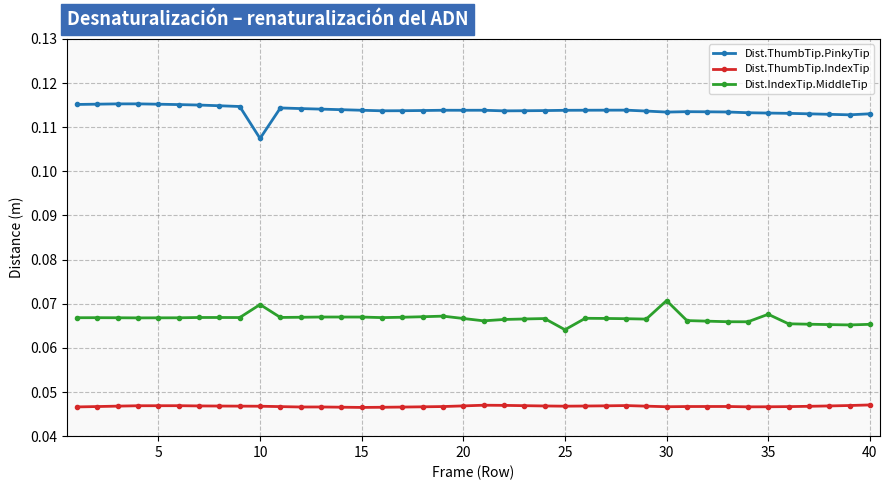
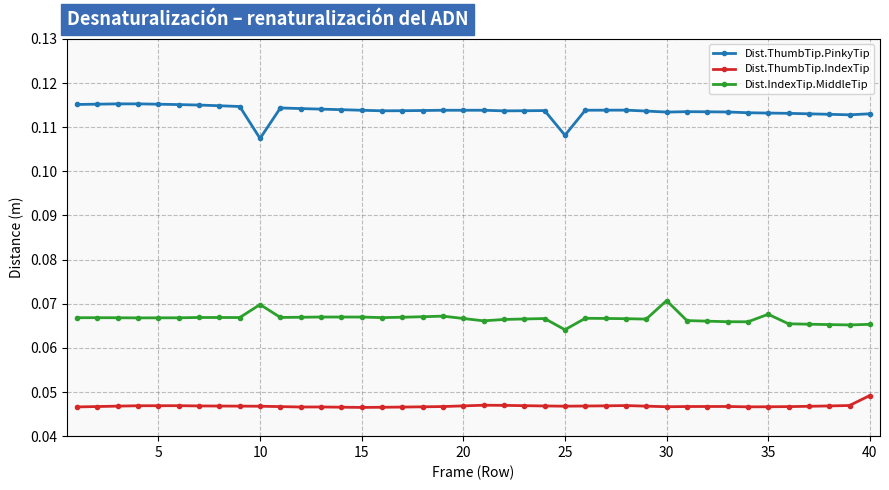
  {
    "Dist.ThumbTip.PinkyTip": {
      "5": 0.115,
      "10": 0.107,
      "15": 0.114,
      "20": 0.114,
-     "25": 0.114,
+     "25": 0.108,
      "30": 0.113,
      "35": 0.113,
      "40": 0.113
    },
    "Dist.ThumbTip.IndexTip": {
      "5": 0.047,
      "10": 0.047,
      "15": 0.047,
      "20": 0.047,
      "25": 0.047,
      "30": 0.047,
      "35": 0.047,
-     "40": 0.047
+     "40": 0.049
    },
    "Dist.IndexTip.MiddleTip": {
      "5": 0.067,
      "10": 0.070,
      "15": 0.067,
      "20": 0.067,
      "25": 0.064,
      "30": 0.071,
      "35": 0.068,
      "40": 0.065
    }
  }
